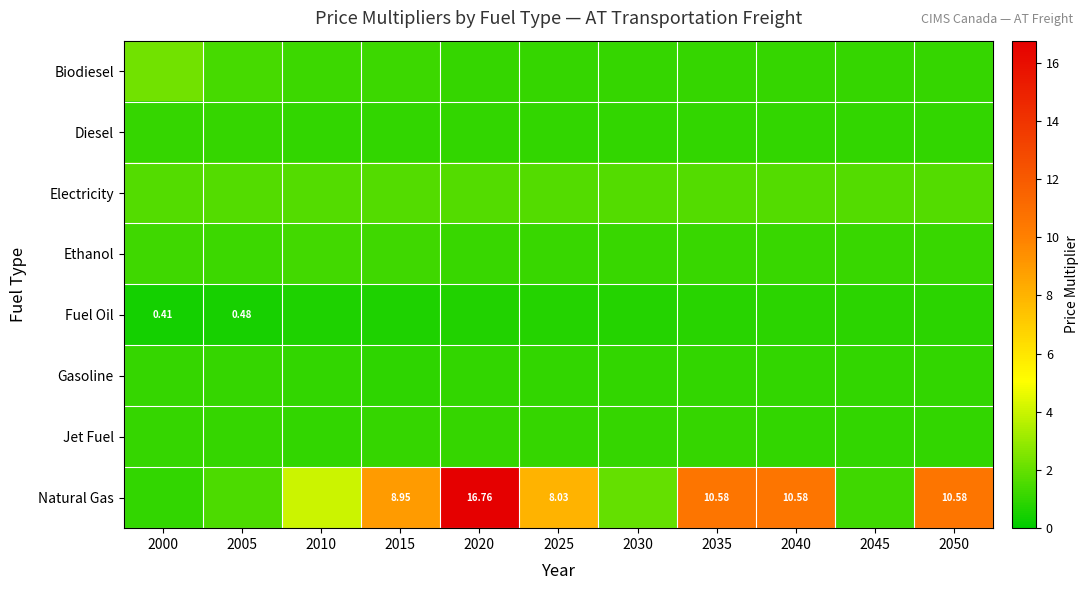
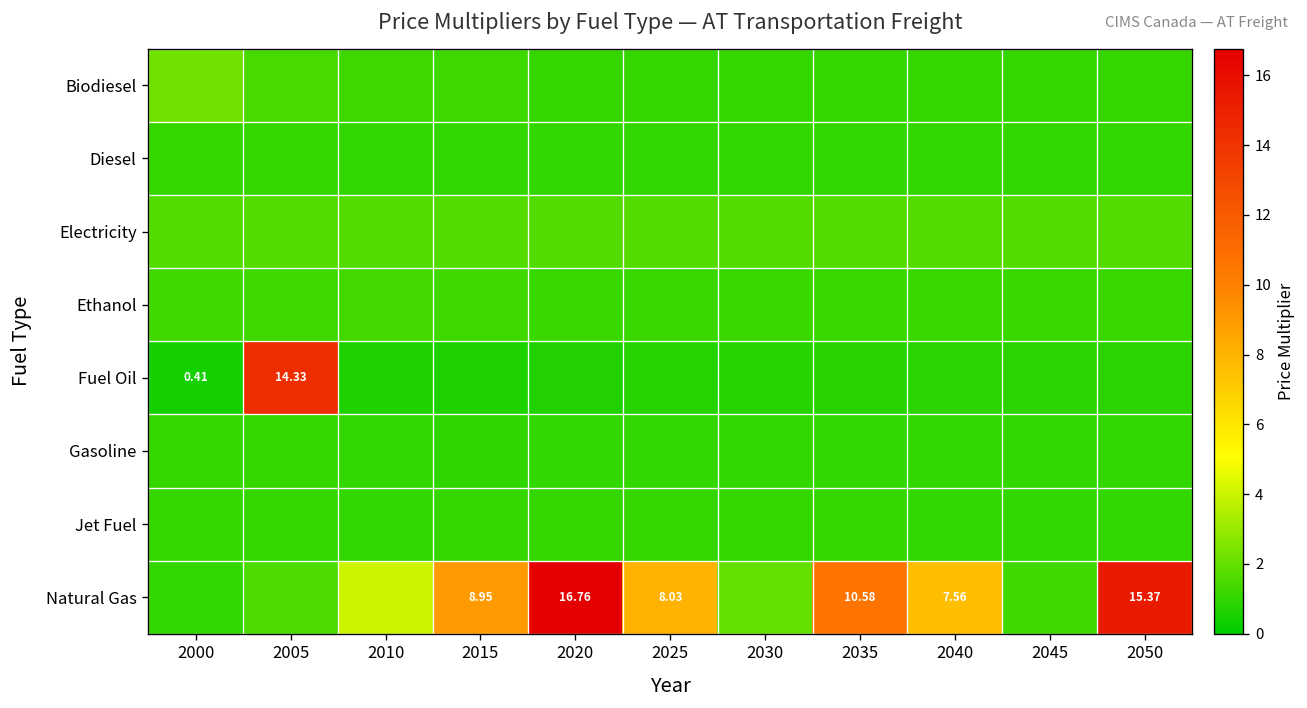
  {
    "Fuel Oil": {
      "2000": 0.41,
-     "2005": 0.48
+     "2005": 14.33
    },
    "Natural Gas": {
      "2015": 8.95,
      "2020": 16.76,
      "2025": 8.03,
      "2035": 10.58,
-     "2040": 10.58,
-     "2050": 10.58
+     "2040": 7.56,
+     "2050": 15.37
    }
  }
